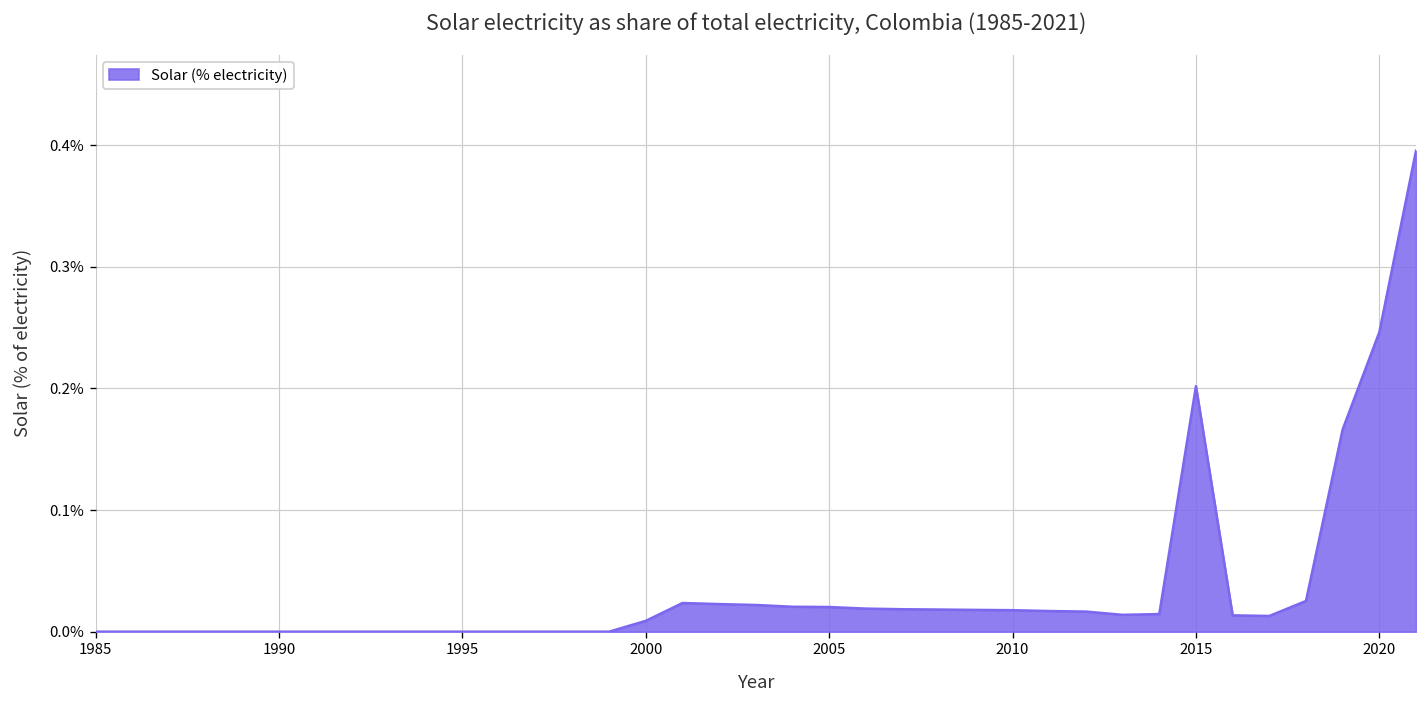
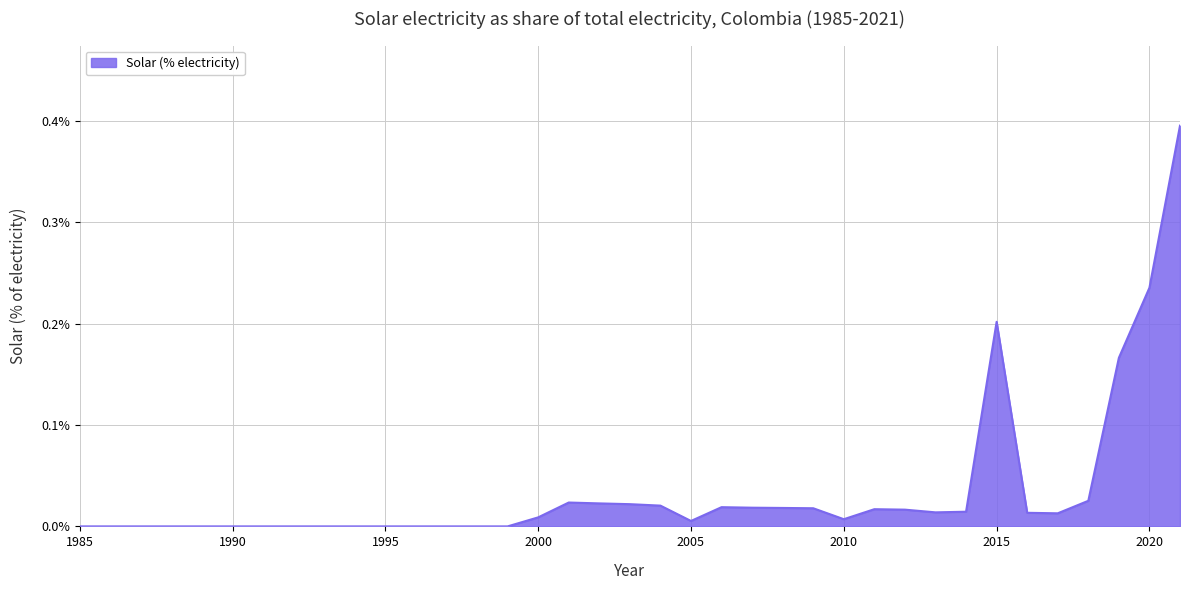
  {
    "1985": "0.000%",
    "1990": "0.000%",
    "1995": "0.000%",
    "2000": "0.009%",
-   "2005": "0.020%",
-   "2010": "0.018%",
+   "2005": "0.005%",
+   "2010": "0.007%",
    "2015": "0.202%",
-   "2020": "0.246%"
+   "2020": "0.236%"
  }
